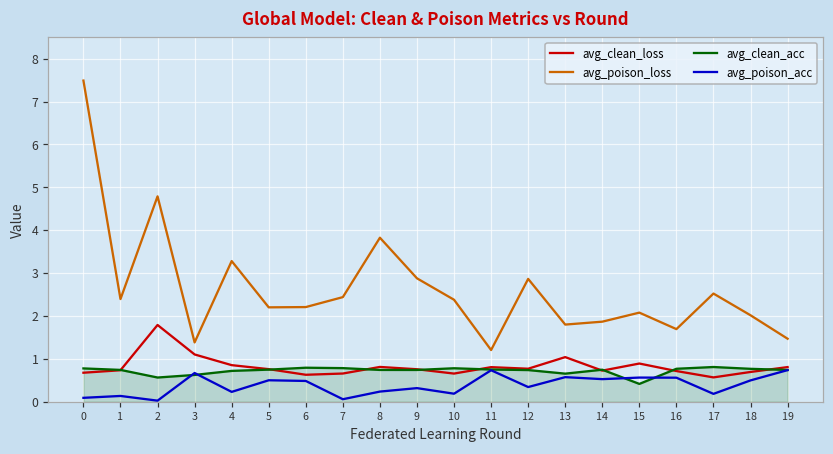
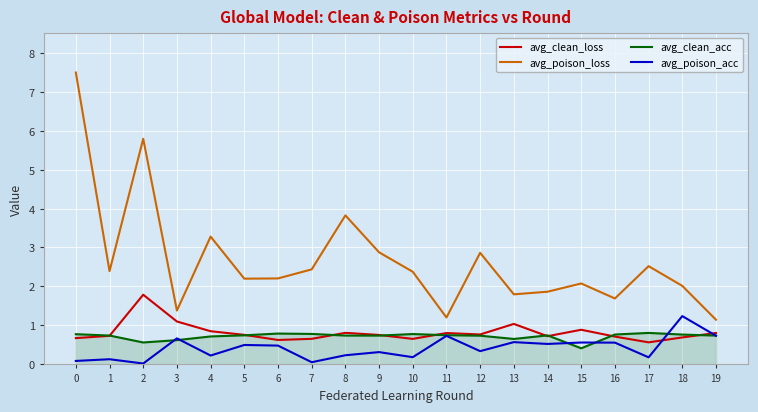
  {
    "avg_clean_loss": {
      "0": 0.7,
      "2": 1.8,
      "3": 1.1,
      "4": 0.9,
      "6": 0.6,
      "7": 0.7,
      "8": 0.8,
      "10": 0.7,
      "13": 1.0,
      "15": 0.9,
      "17": 0.6,
      "18": 0.7,
      "19": 0.8
    },
    "avg_poison_loss": {
      "0": 7.5,
      "1": 2.4,
-     "2": 4.8,
+     "2": 5.8,
      "3": 1.4,
      "4": 3.3,
      "5": 2.2,
      "6": 2.2,
      "7": 2.4,
      "8": 3.8,
      "9": 2.9,
      "10": 2.4,
      "11": 1.2,
      "12": 2.9,
      "13": 1.8,
      "14": 1.9,
      "15": 2.1,
      "16": 1.7,
      "17": 2.5,
      "18": 2.0,
-     "19": 1.5
+     "19": 1.1
    },
    "avg_clean_acc": {
      "0": 0.8,
      "2": 0.6,
      "4": 0.7,
      "6": 0.8,
      "7": 0.8,
      "8": 0.7,
      "10": 0.8,
      "13": 0.7,
      "15": 0.4,
      "17": 0.8,
      "18": 0.8
    },
    "avg_poison_acc": {
      "0": 0.1,
      "1": 0.1,
      "2": 0.0,
      "4": 0.2,
      "5": 0.5,
      "6": 0.5,
      "7": 0.1,
      "8": 0.2,
      "9": 0.3,
      "10": 0.2,
      "12": 0.3,
      "13": 0.6,
      "14": 0.5,
      "15": 0.6,
      "16": 0.6,
      "17": 0.2,
-     "18": 0.5
+     "18": 1.2
    }
  }
